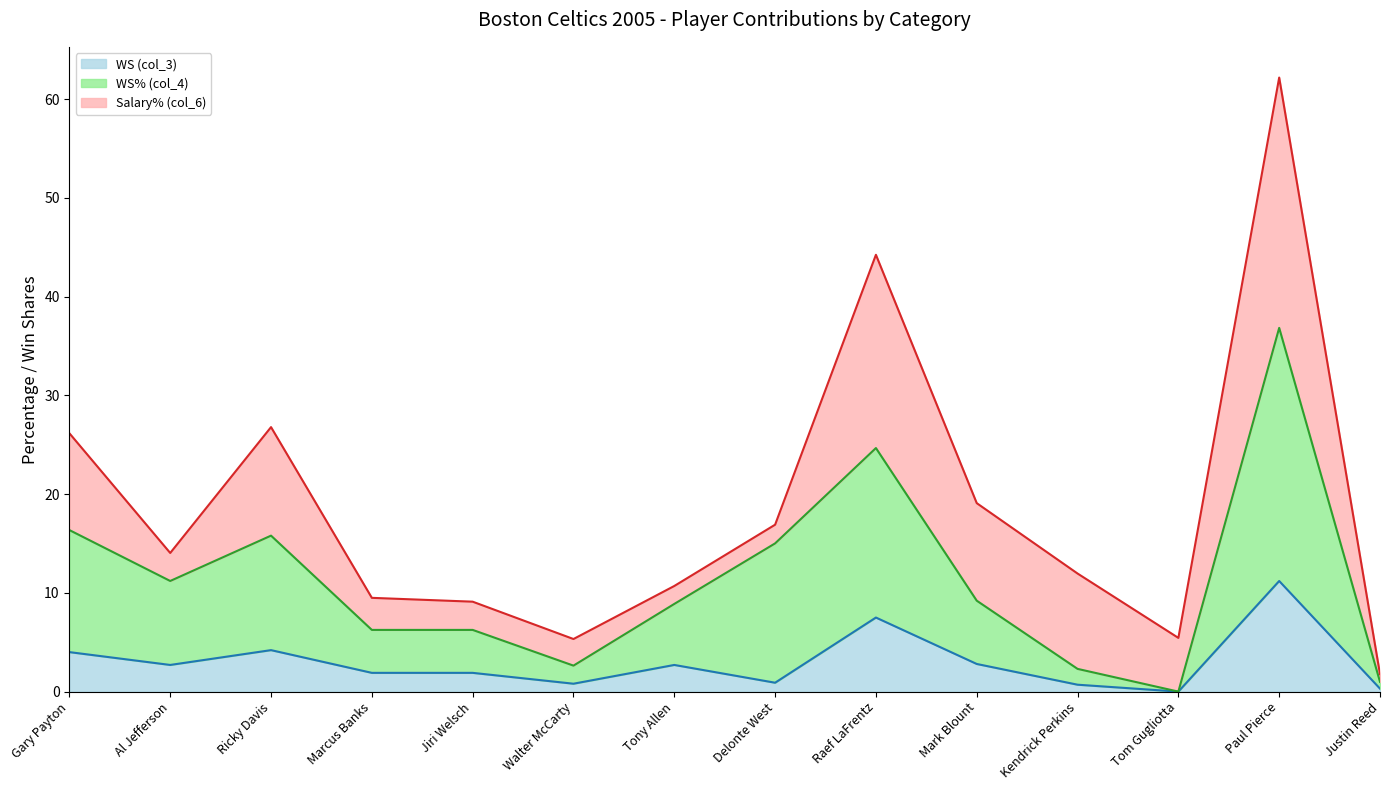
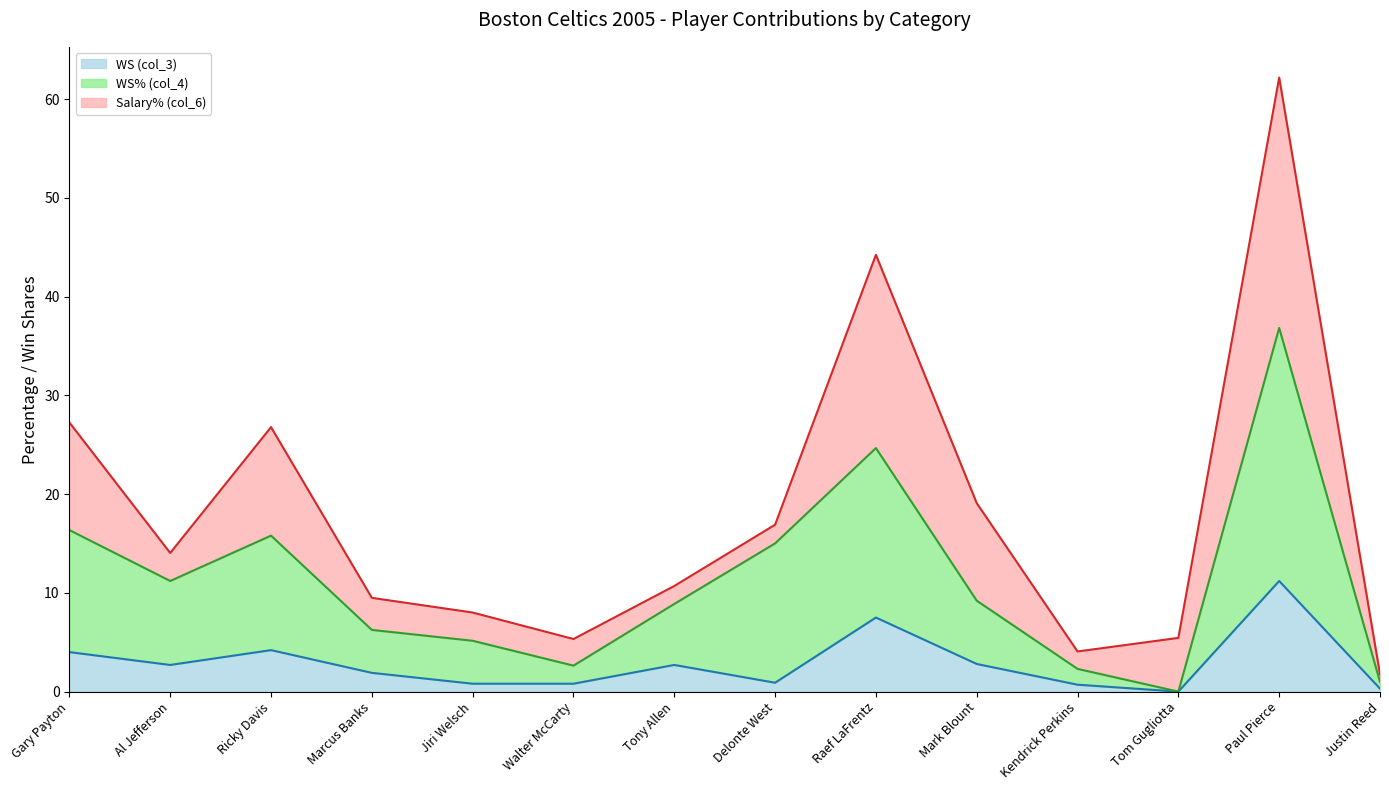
  {
    "WS (col_3)": {
      "Gary Payton": 4,
      "Al Jefferson": 3,
      "Ricky Davis": 4,
      "Marcus Banks": 2,
-     "Jiri Welsch": 2,
+     "Jiri Welsch": 1,
      "Walter McCarty": 1,
      "Tony Allen": 3,
      "Delonte West": 1,
      "Raef LaFrentz": 8,
      "Mark Blount": 3,
      "Kendrick Perkins": 1,
      "Paul Pierce": 11,
      "Justin Reed": 0
    },
    "WS% (col_4)": {
      "Gary Payton": 12,
      "Al Jefferson": 9,
      "Ricky Davis": 12,
      "Marcus Banks": 4,
      "Jiri Welsch": 4,
      "Walter McCarty": 2,
      "Tony Allen": 6,
      "Delonte West": 14,
      "Raef LaFrentz": 17,
      "Mark Blount": 6,
      "Kendrick Perkins": 2,
      "Paul Pierce": 26,
      "Justin Reed": 1
    },
    "Salary% (col_6)": {
-     "Gary Payton": 10,
+     "Gary Payton": 11,
      "Al Jefferson": 3,
      "Ricky Davis": 11,
      "Marcus Banks": 3,
      "Jiri Welsch": 3,
      "Walter McCarty": 3,
      "Tony Allen": 2,
      "Delonte West": 2,
      "Raef LaFrentz": 20,
      "Mark Blount": 10,
-     "Kendrick Perkins": 10,
+     "Kendrick Perkins": 2,
      "Tom Gugliotta": 5,
      "Paul Pierce": 25,
      "Justin Reed": 1
    }
  }
